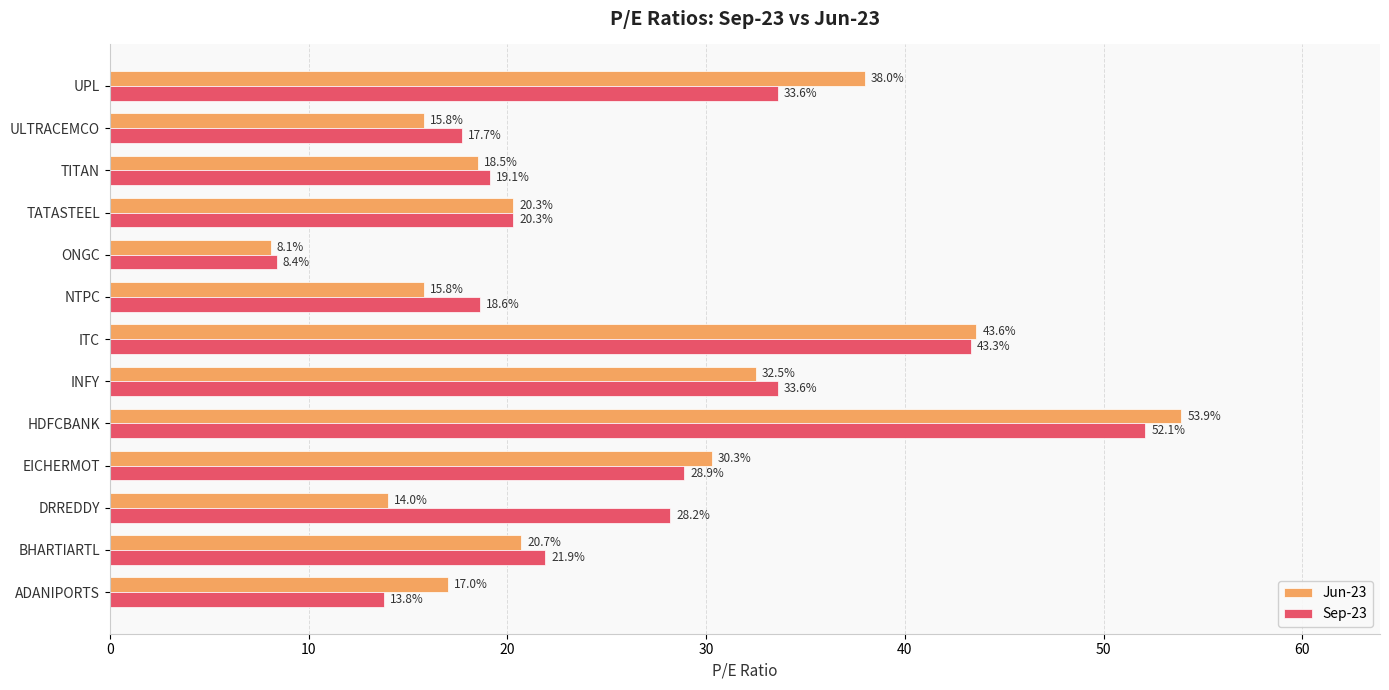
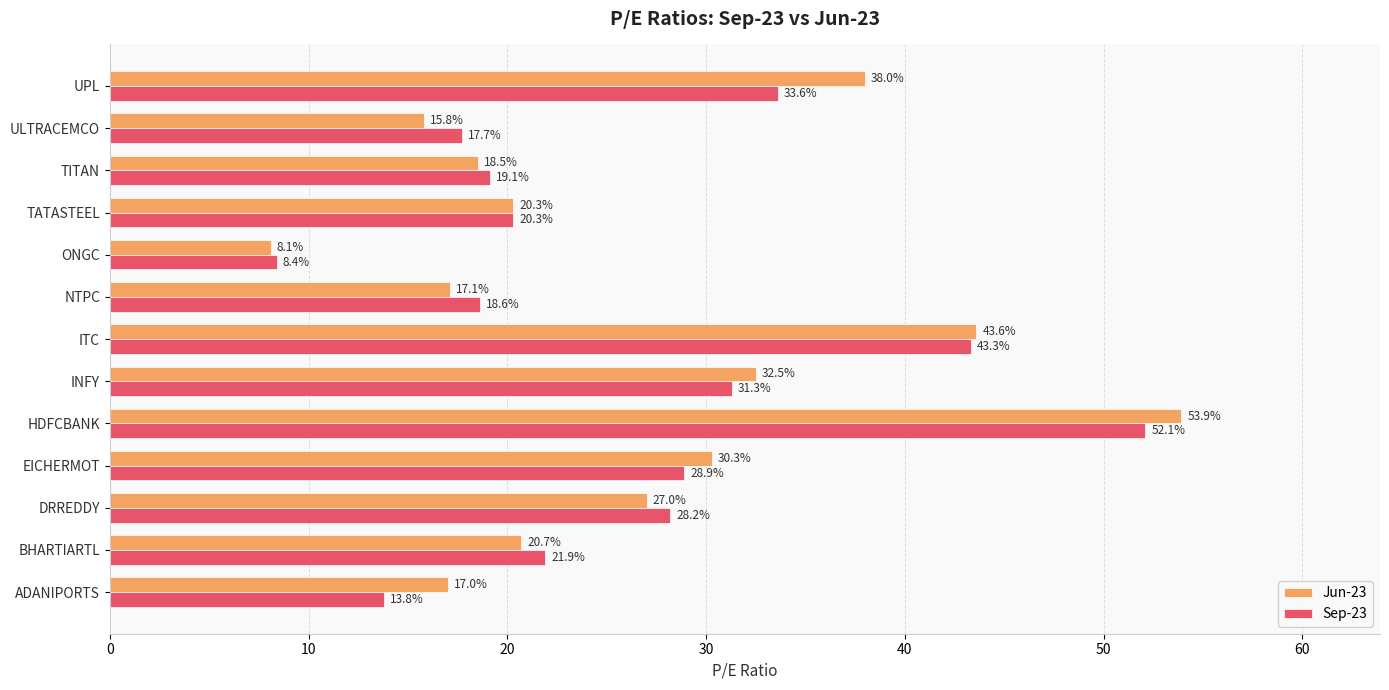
  {
    "Jun-23": {
      "UPL": "38.0%",
      "ULTRACEMCO": "15.8%",
      "TITAN": "18.5%",
      "TATASTEEL": "20.3%",
      "ONGC": "8.1%",
-     "NTPC": "15.8%",
+     "NTPC": "17.1%",
      "ITC": "43.6%",
      "INFY": "32.5%",
      "HDFCBANK": "53.9%",
      "EICHERMOT": "30.3%",
-     "DRREDDY": "14.0%",
+     "DRREDDY": "27.0%",
      "BHARTIARTL": "20.7%",
      "ADANIPORTS": "17.0%"
    },
    "Sep-23": {
      "UPL": "33.6%",
      "ULTRACEMCO": "17.7%",
      "TITAN": "19.1%",
      "TATASTEEL": "20.3%",
      "ONGC": "8.4%",
      "NTPC": "18.6%",
      "ITC": "43.3%",
-     "INFY": "33.6%",
+     "INFY": "31.3%",
      "HDFCBANK": "52.1%",
      "EICHERMOT": "28.9%",
      "DRREDDY": "28.2%",
      "BHARTIARTL": "21.9%",
      "ADANIPORTS": "13.8%"
    }
  }
